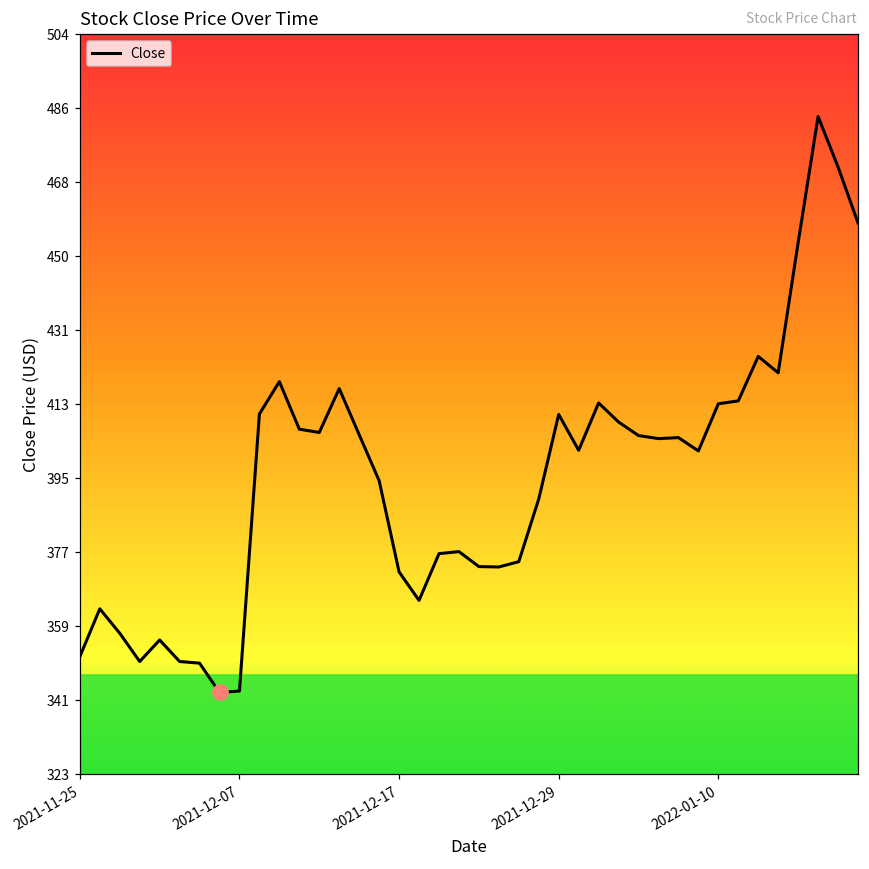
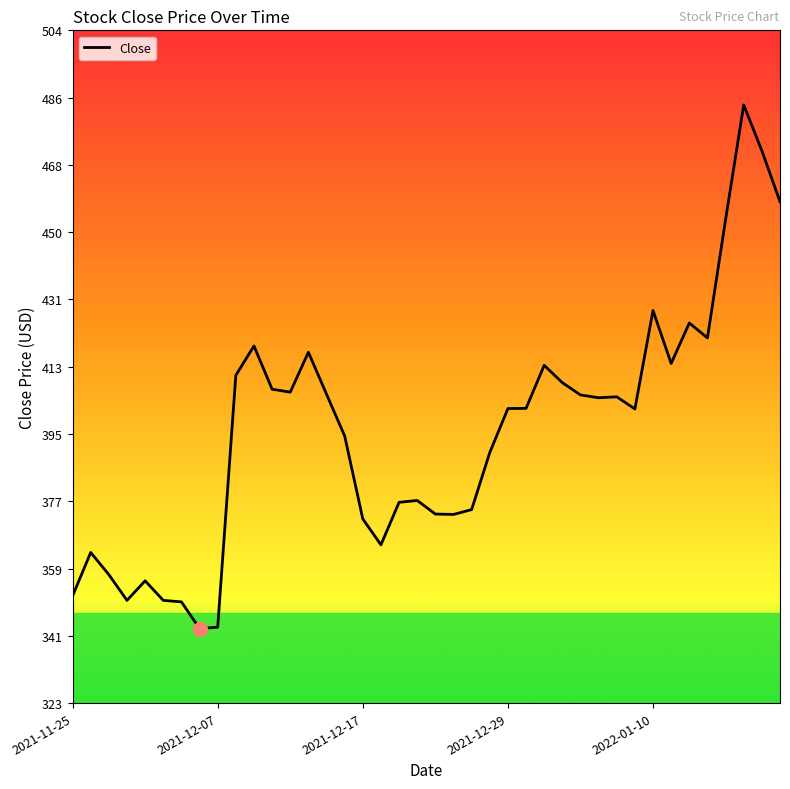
  {
    "Close": {
      "2021-11-25": 352,
      "2021-12-17": 373,
-     "2021-12-29": 411,
-     "2022-01-10": 414
+     "2021-12-29": 402,
+     "2022-01-10": 429
    }
  }
